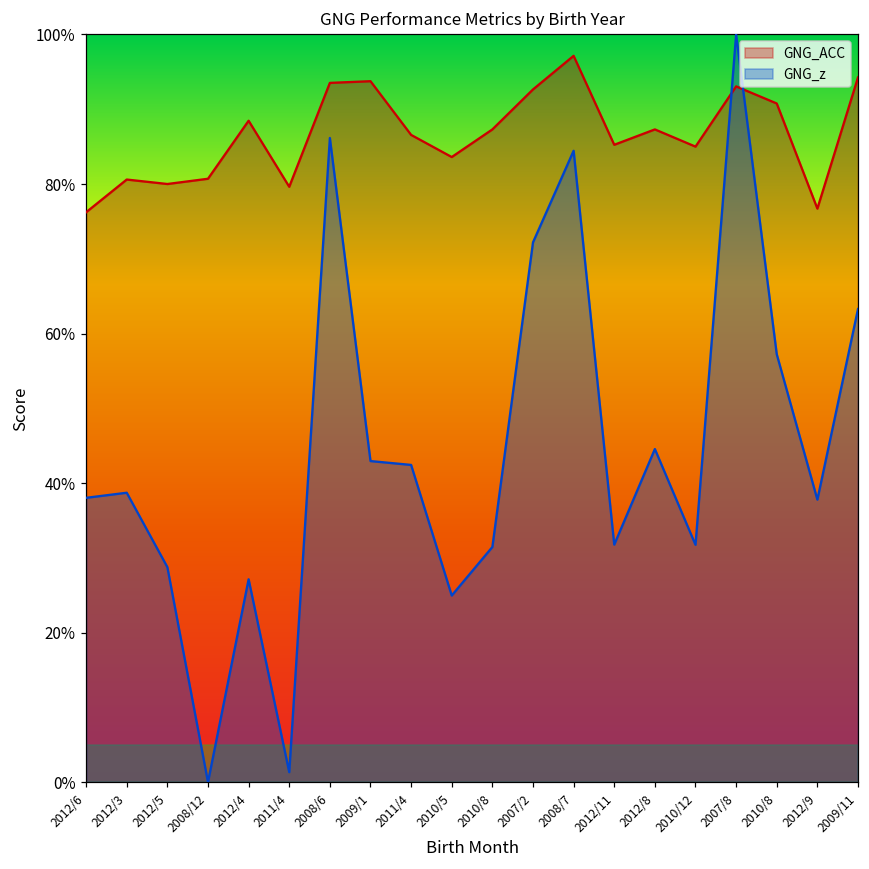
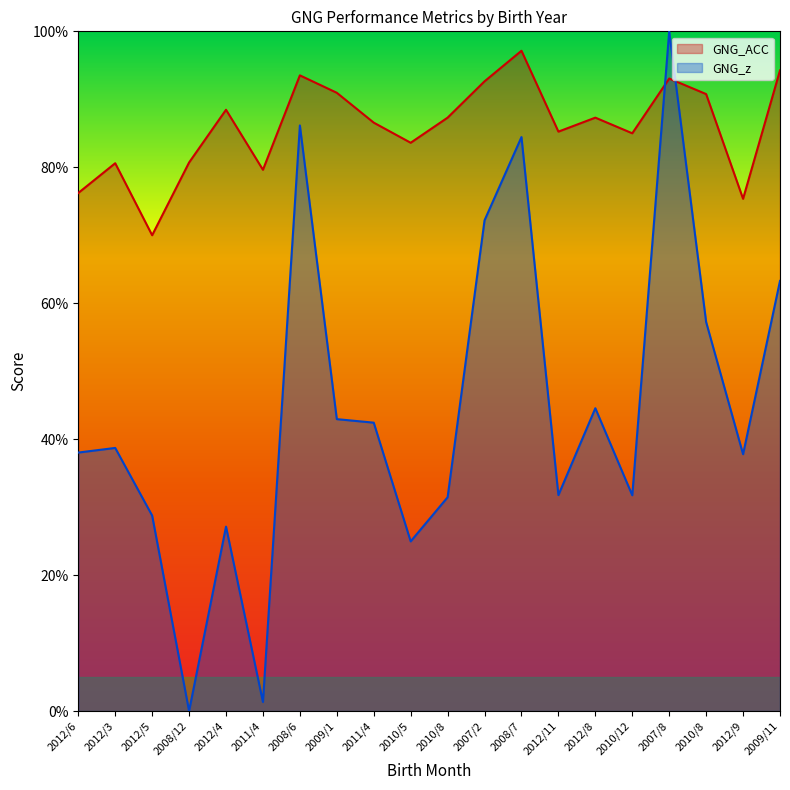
  {
    "GNG_ACC": {
      "2012/6": "76%",
      "2012/3": "81%",
-     "2012/5": "80%",
+     "2012/5": "70%",
      "2008/12": "81%",
      "2012/4": "88%",
      "2008/6": "94%",
-     "2009/1": "94%",
+     "2009/1": "91%",
      "2010/5": "84%",
      "2007/2": "93%",
      "2008/7": "97%",
      "2012/11": "85%",
      "2012/8": "87%",
      "2010/12": "85%",
      "2007/8": "93%",
-     "2012/9": "77%",
+     "2012/9": "75%",
      "2009/11": "94%"
    },
    "GNG_z": {
      "2012/6": "38%",
      "2012/3": "39%",
      "2012/5": "29%",
      "2012/4": "27%",
      "2008/6": "86%",
      "2009/1": "43%",
      "2010/5": "25%",
      "2007/2": "72%",
      "2008/7": "84%",
      "2012/11": "32%",
      "2012/8": "45%",
      "2010/12": "32%",
      "2007/8": "100%",
      "2012/9": "38%",
      "2009/11": "63%"
    }
  }
